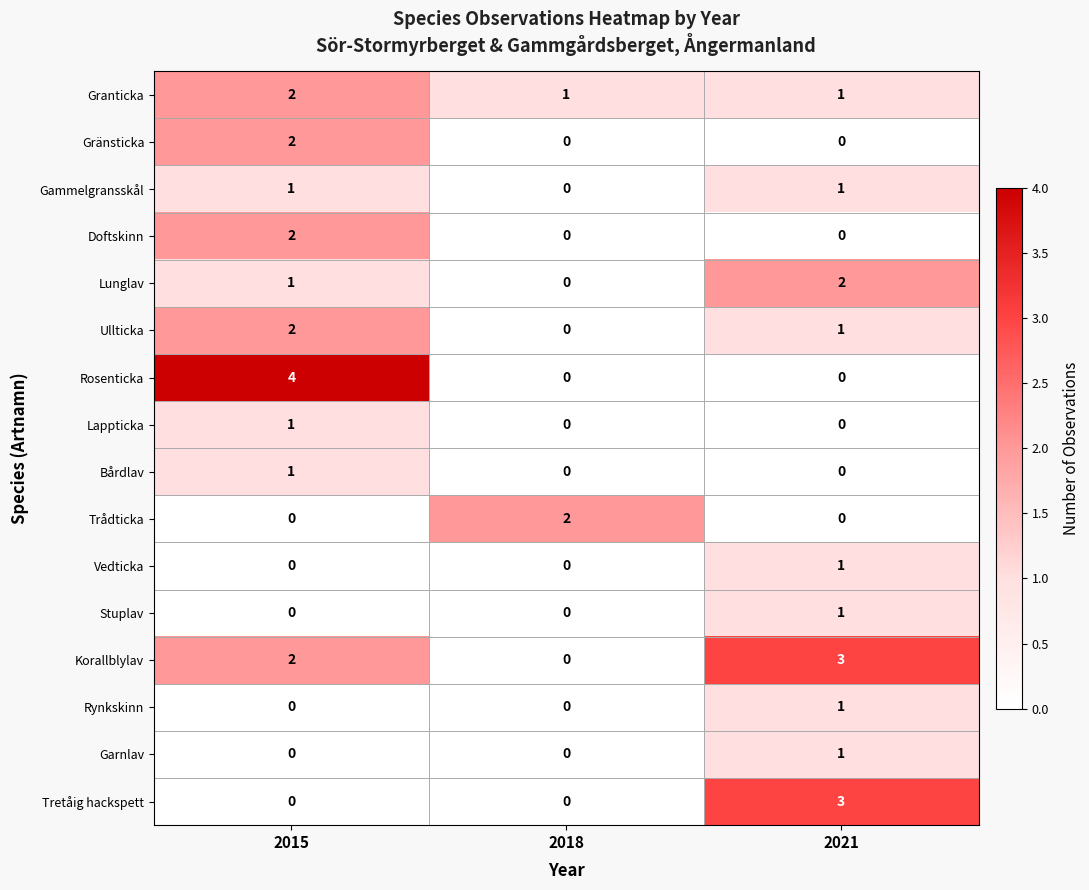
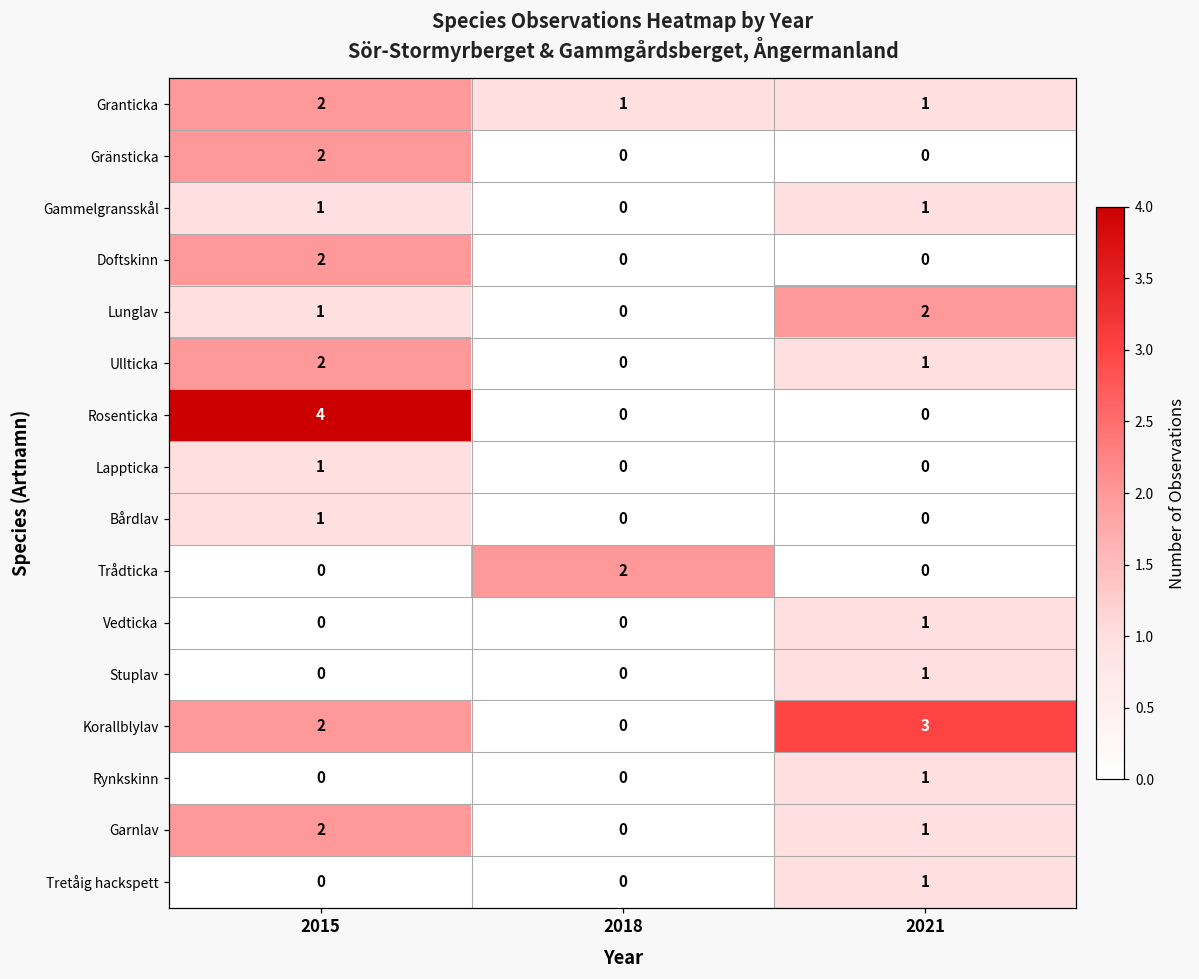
  {
    "Granticka": {
      "2015": 2,
      "2018": 1,
      "2021": 1
    },
    "Gränsticka": {
      "2015": 2,
      "2018": 0,
      "2021": 0
    },
    "Gammelgransskål": {
      "2015": 1,
      "2018": 0,
      "2021": 1
    },
    "Doftskinn": {
      "2015": 2,
      "2018": 0,
      "2021": 0
    },
    "Lunglav": {
      "2015": 1,
      "2018": 0,
      "2021": 2
    },
    "Ullticka": {
      "2015": 2,
      "2018": 0,
      "2021": 1
    },
    "Rosenticka": {
      "2015": 4,
      "2018": 0,
      "2021": 0
    },
    "Lappticka": {
      "2015": 1,
      "2018": 0,
      "2021": 0
    },
    "Bårdlav": {
      "2015": 1,
      "2018": 0,
      "2021": 0
    },
    "Trådticka": {
      "2015": 0,
      "2018": 2,
      "2021": 0
    },
    "Vedticka": {
      "2015": 0,
      "2018": 0,
      "2021": 1
    },
    "Stuplav": {
      "2015": 0,
      "2018": 0,
      "2021": 1
    },
    "Korallblylav": {
      "2015": 2,
      "2018": 0,
      "2021": 3
    },
    "Rynkskinn": {
      "2015": 0,
      "2018": 0,
      "2021": 1
    },
    "Garnlav": {
-     "2015": 0,
+     "2015": 2,
      "2018": 0,
      "2021": 1
    },
    "Tretåig hackspett": {
      "2015": 0,
      "2018": 0,
-     "2021": 3
+     "2021": 1
    }
  }
